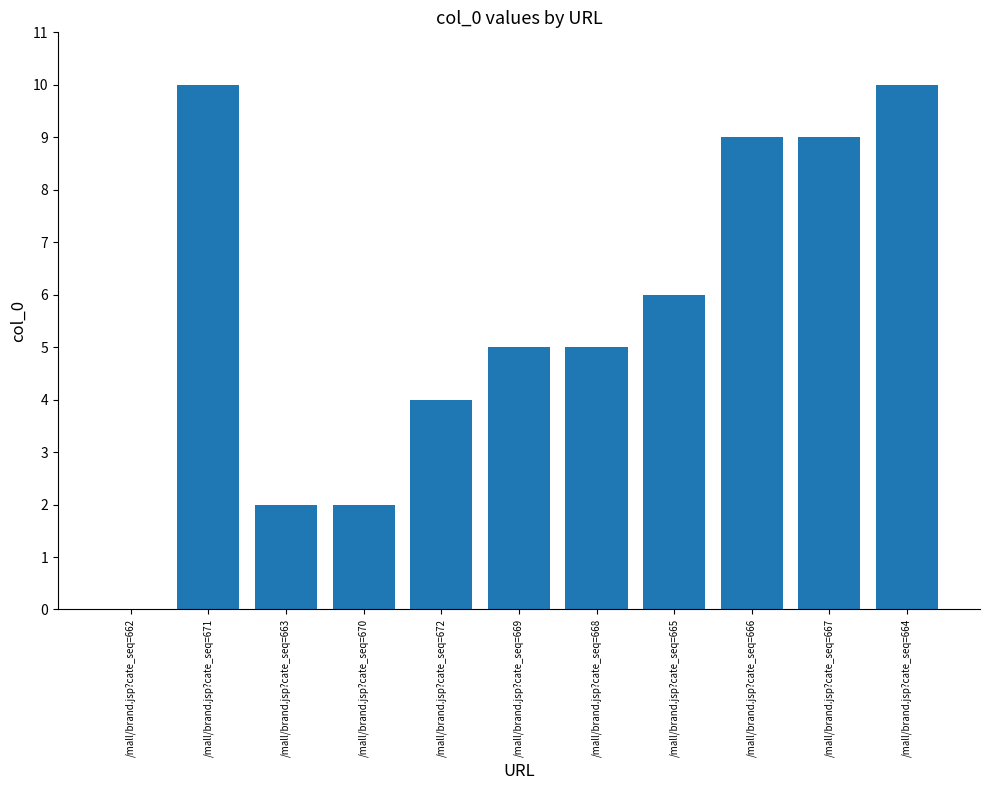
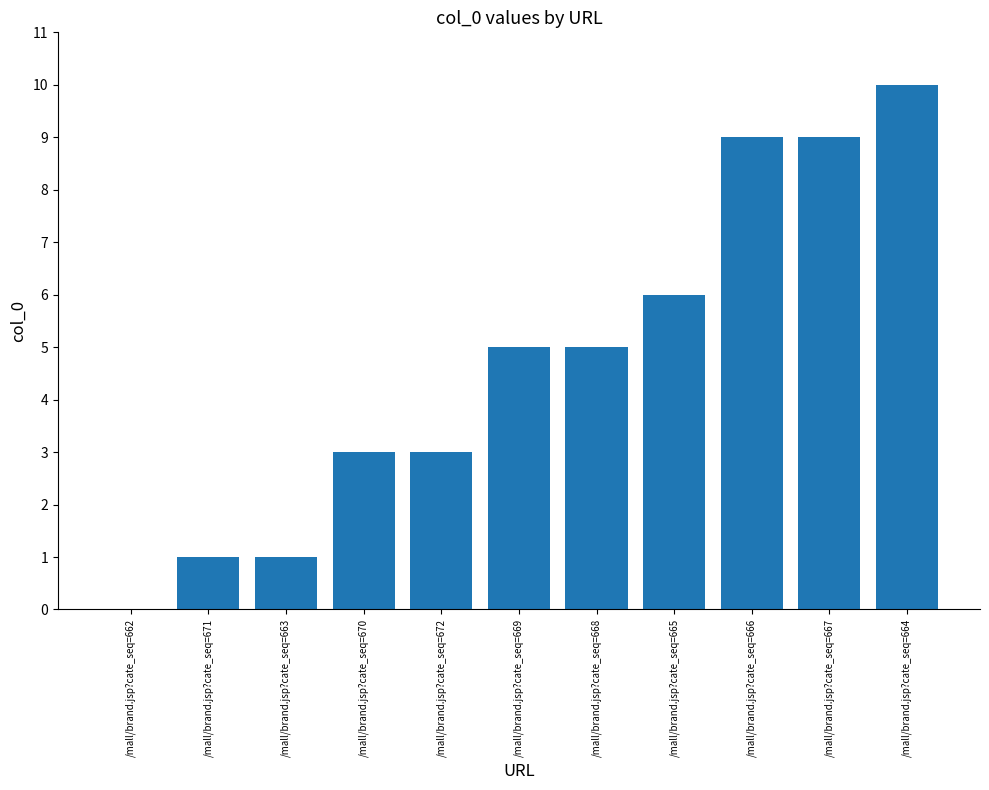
  {
    "/mall/brand.jsp?cate_seq=662": 0,
-   "/mall/brand.jsp?cate_seq=671": 10,
-   "/mall/brand.jsp?cate_seq=663": 2,
-   "/mall/brand.jsp?cate_seq=670": 2,
-   "/mall/brand.jsp?cate_seq=672": 4,
+   "/mall/brand.jsp?cate_seq=671": 1,
+   "/mall/brand.jsp?cate_seq=663": 1,
+   "/mall/brand.jsp?cate_seq=670": 3,
+   "/mall/brand.jsp?cate_seq=672": 3,
    "/mall/brand.jsp?cate_seq=669": 5,
    "/mall/brand.jsp?cate_seq=668": 5,
    "/mall/brand.jsp?cate_seq=665": 6,
    "/mall/brand.jsp?cate_seq=666": 9,
    "/mall/brand.jsp?cate_seq=667": 9,
    "/mall/brand.jsp?cate_seq=664": 10
  }
